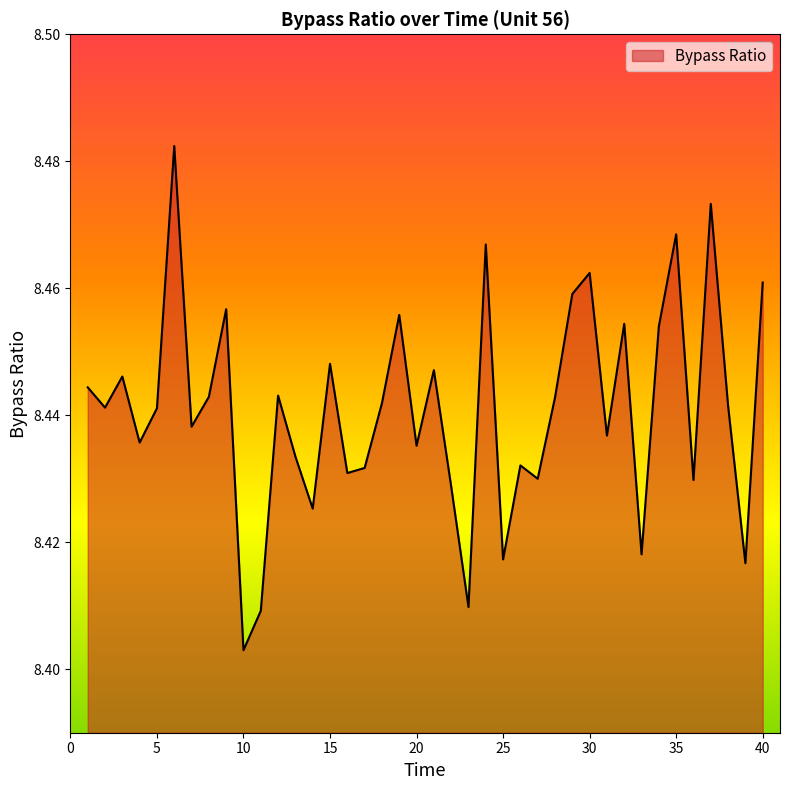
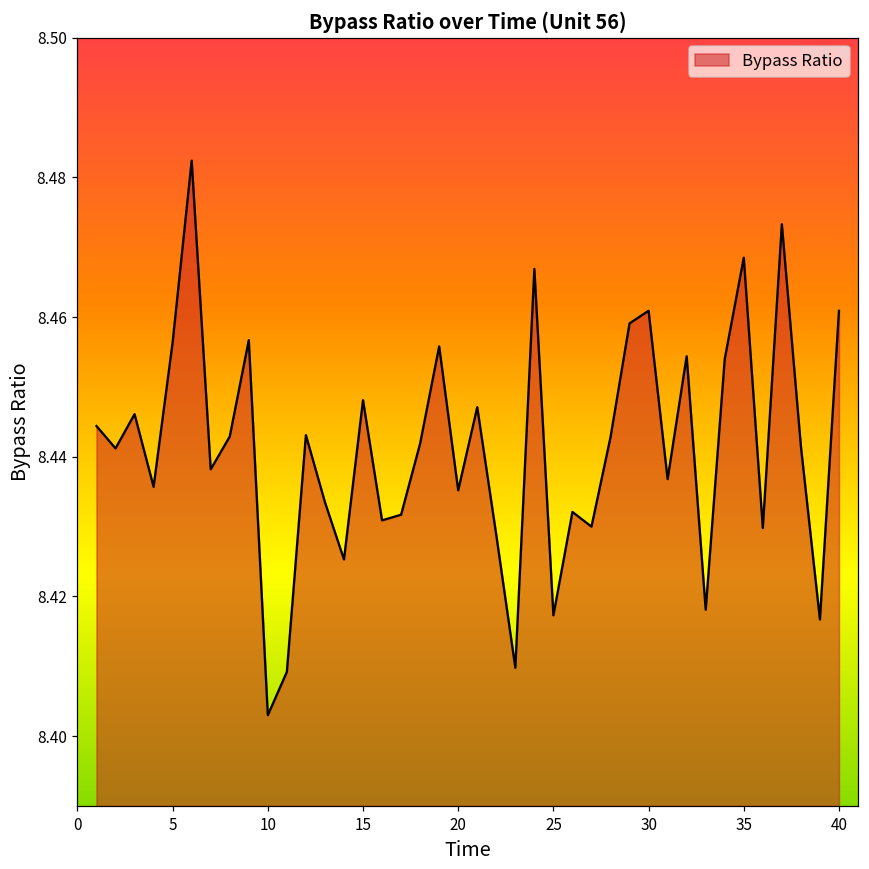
  {
-   "5": 8.441,
+   "5": 8.456,
    "10": 8.403,
    "15": 8.448,
    "20": 8.435,
    "25": 8.417,
-   "30": 8.462,
+   "30": 8.461,
    "35": 8.469,
    "40": 8.461
  }
